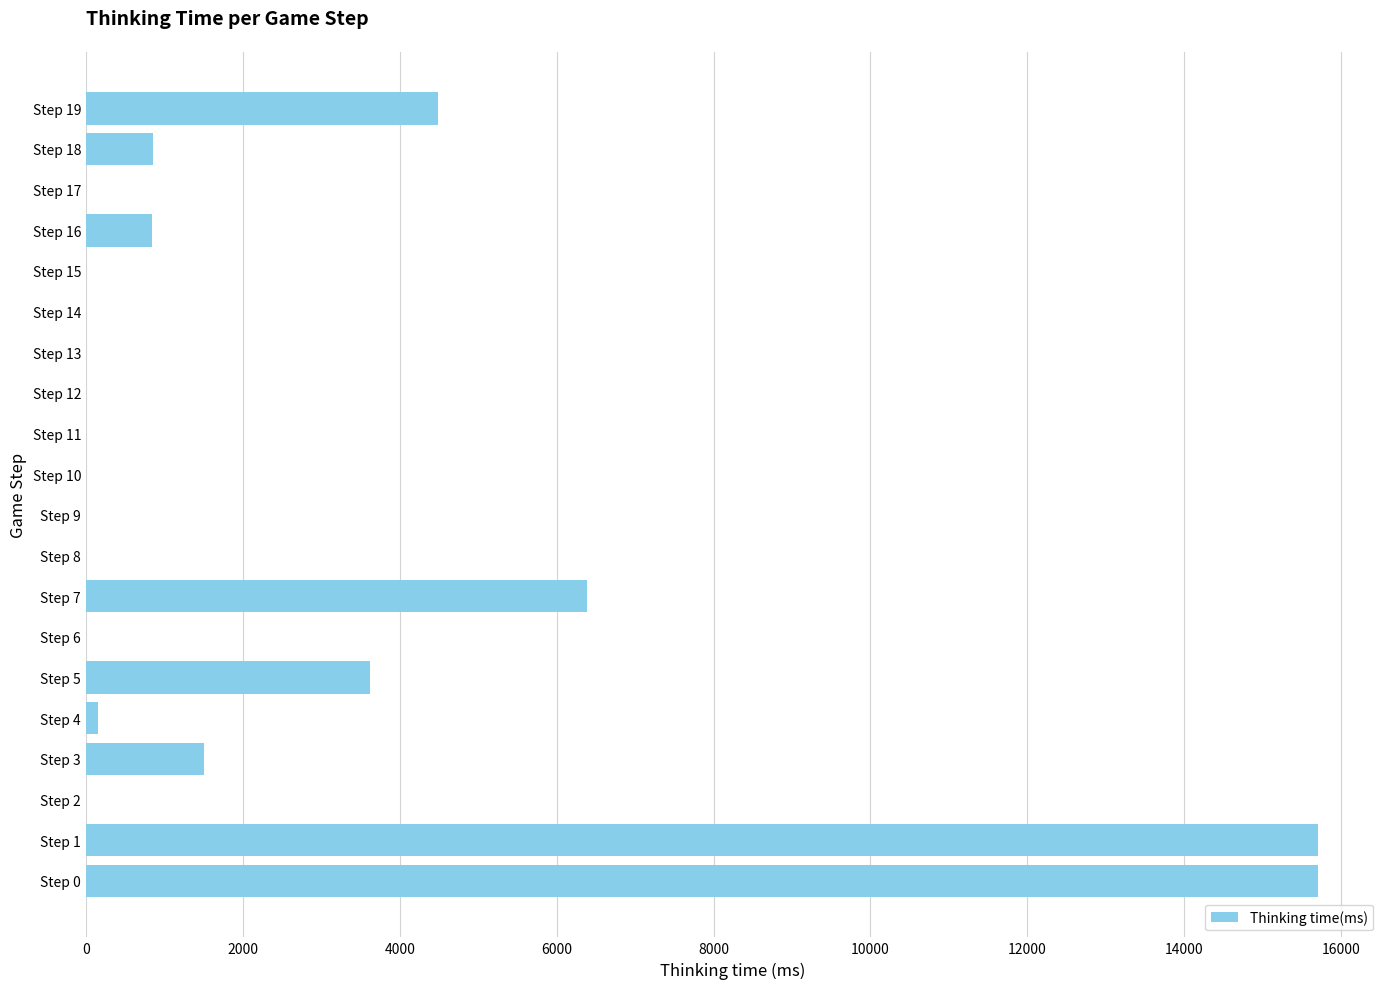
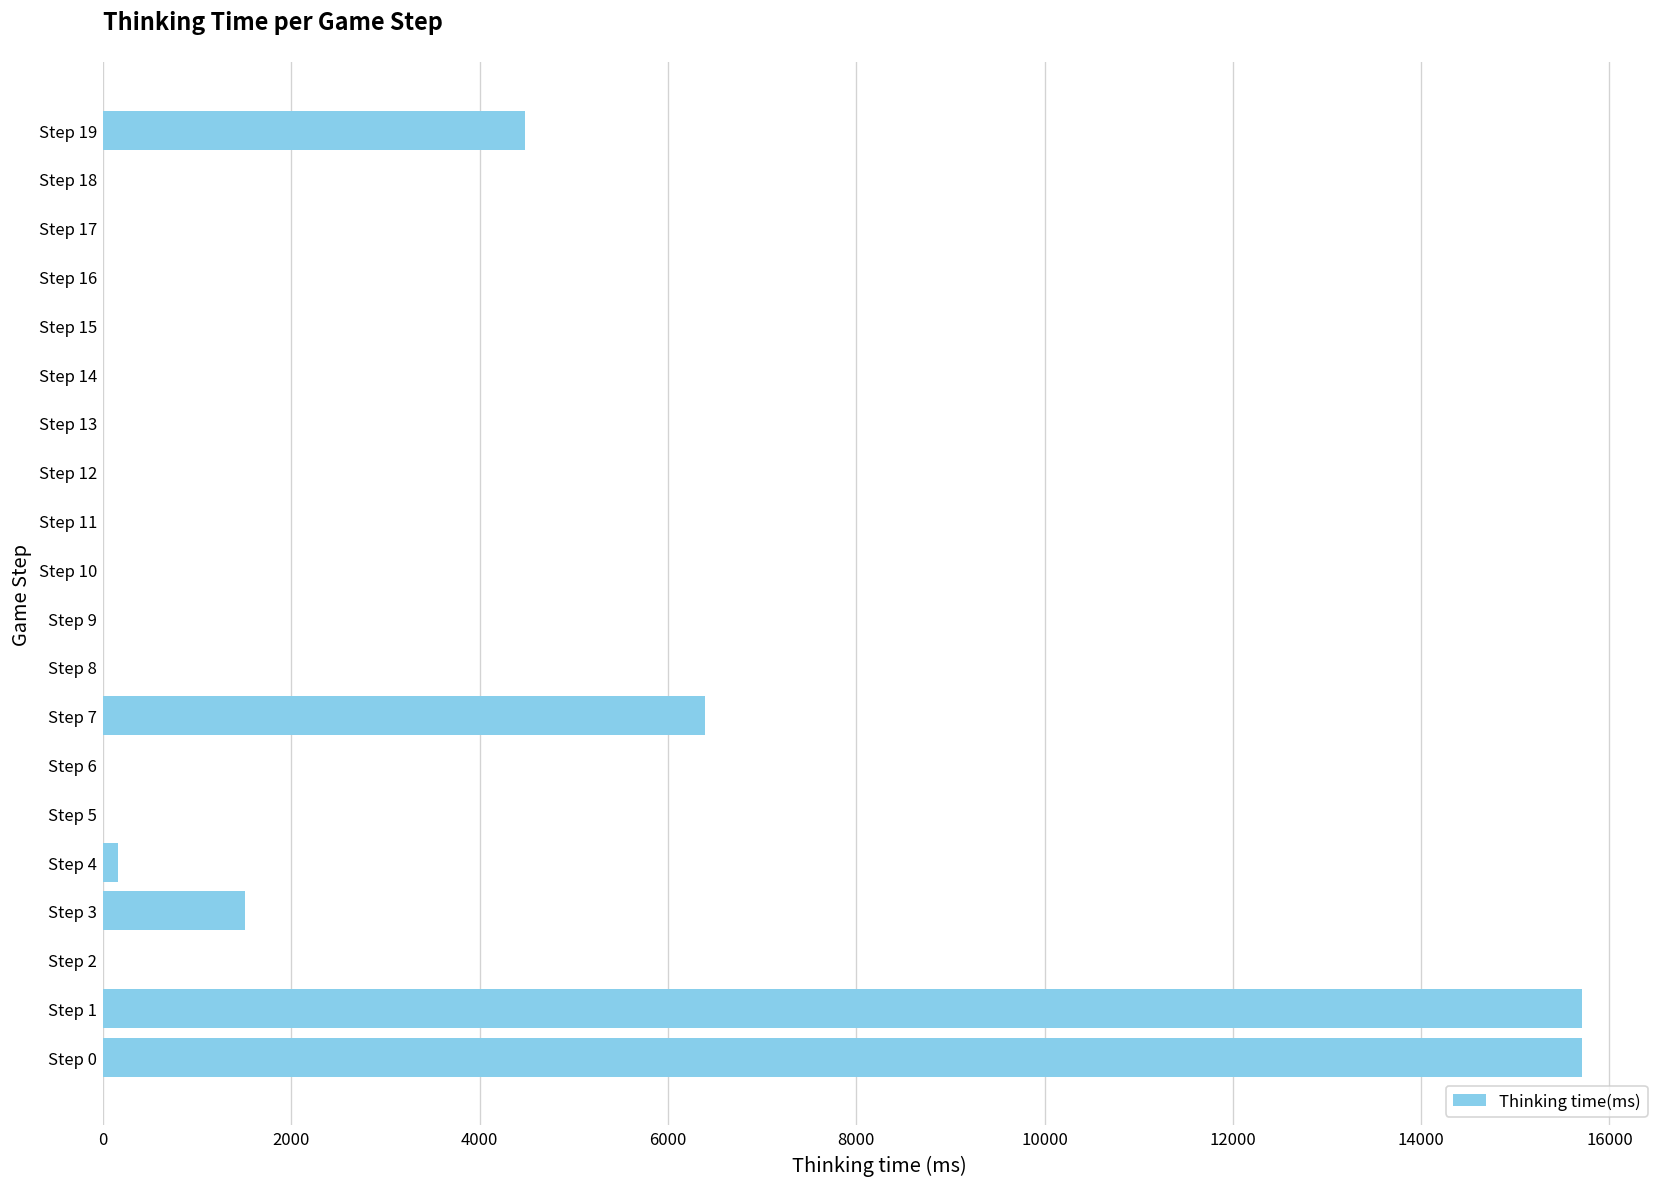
  {
    "Step 19": 4500,
-   "Step 18": 800,
+   "Step 18": 0,
    "Step 17": 0,
-   "Step 16": 800,
+   "Step 16": 0,
    "Step 15": 0,
    "Step 14": 0,
    "Step 13": 0,
    "Step 12": 0,
    "Step 11": 0,
    "Step 10": 0,
    "Step 9": 0,
    "Step 8": 0,
    "Step 7": 6400,
    "Step 6": 0,
-   "Step 5": 3600,
+   "Step 5": 0,
    "Step 4": 200,
    "Step 3": 1500,
    "Step 1": 15700,
    "Step 0": 15700
  }
